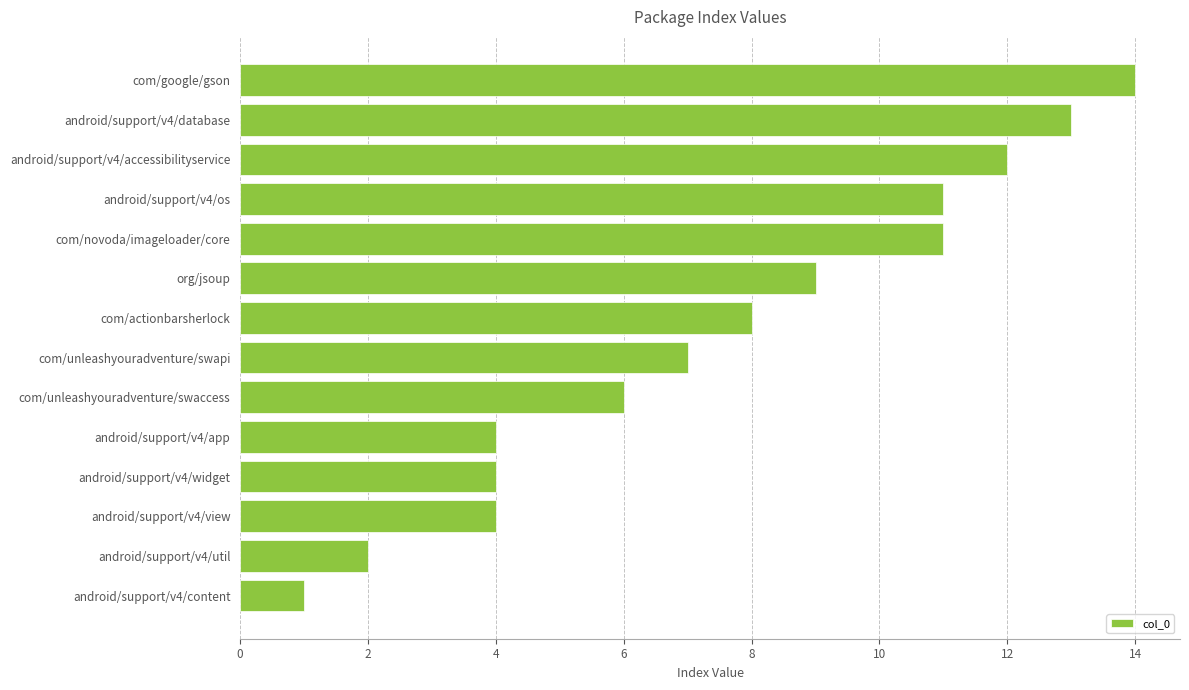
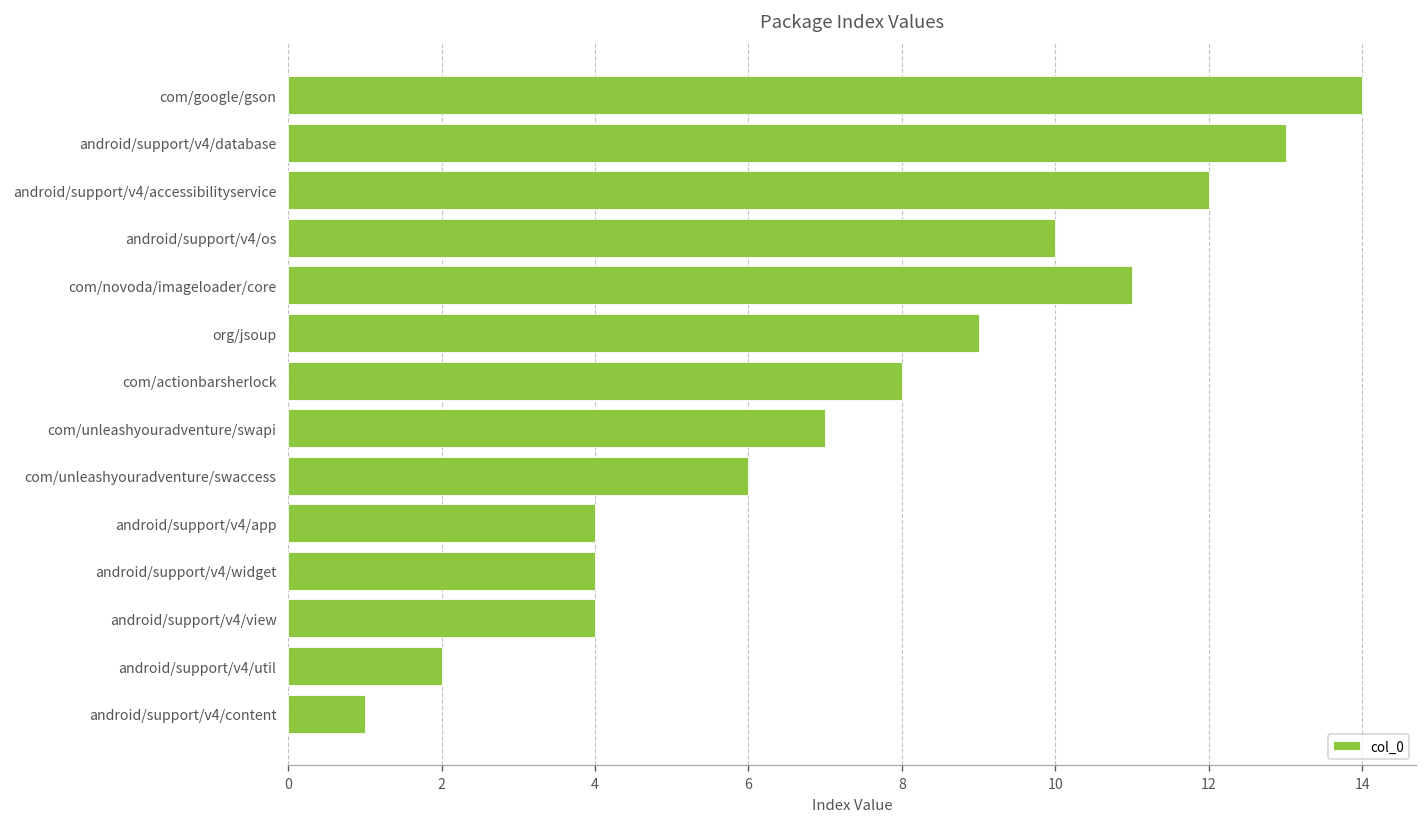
  {
    "com/google/gson": 14,
    "android/support/v4/database": 13,
    "android/support/v4/accessibilityservice": 12,
-   "android/support/v4/os": 11,
+   "android/support/v4/os": 10,
    "com/novoda/imageloader/core": 11,
    "org/jsoup": 9,
    "com/actionbarsherlock": 8,
    "com/unleashyouradventure/swapi": 7,
    "com/unleashyouradventure/swaccess": 6,
    "android/support/v4/app": 4,
    "android/support/v4/widget": 4,
    "android/support/v4/view": 4,
    "android/support/v4/util": 2,
    "android/support/v4/content": 1
  }
